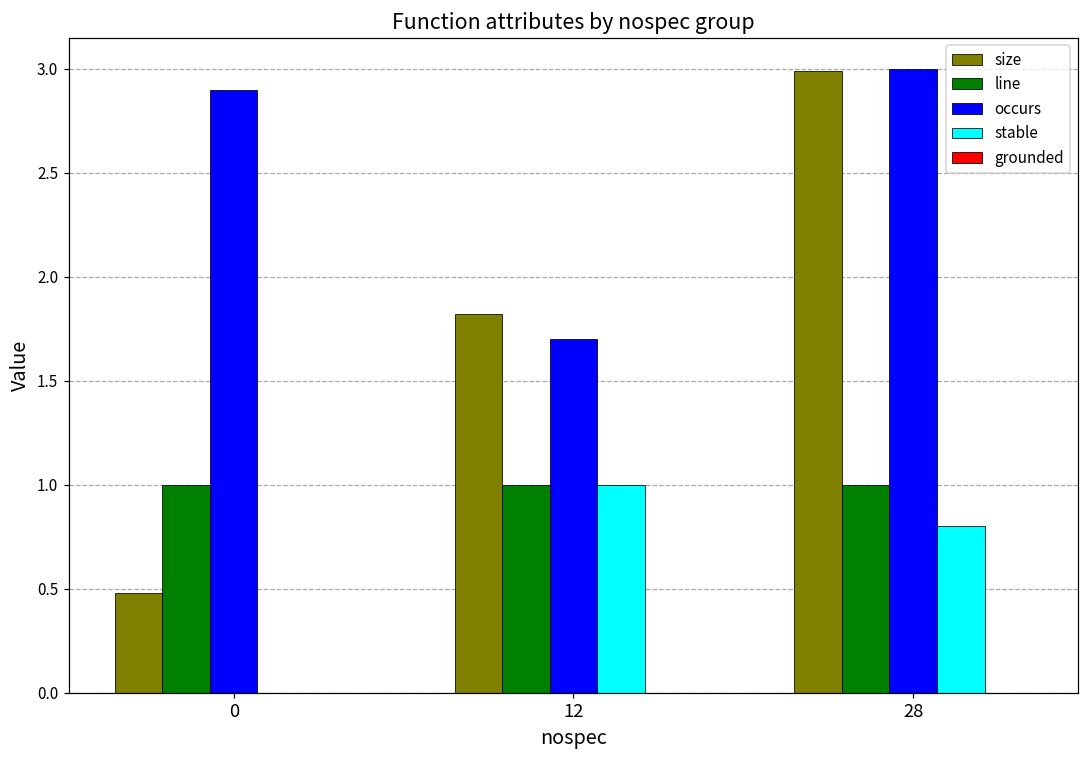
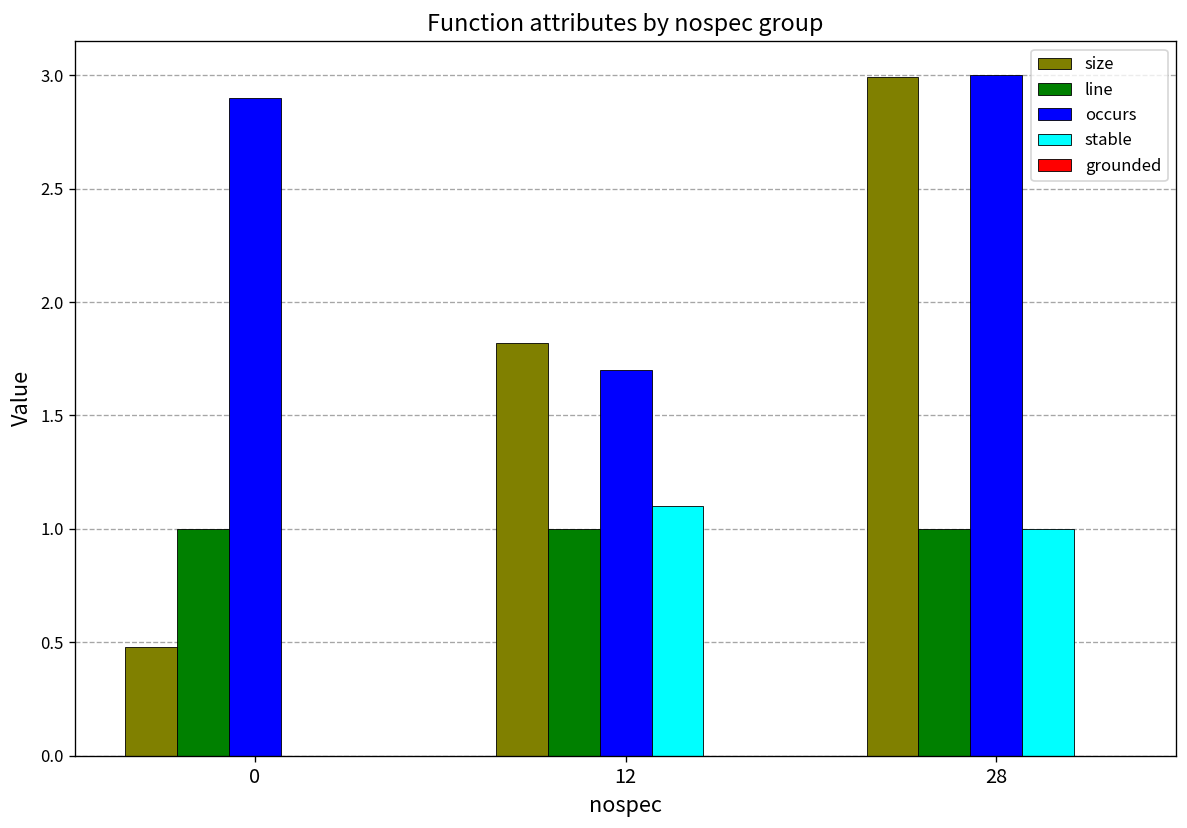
  {
    "size": {
      "0": 0.48,
      "12": 1.82,
      "28": 3.0
    },
    "line": {
      "0": 1.0,
      "12": 1.0,
      "28": 1.0
    },
    "occurs": {
      "0": 2.9,
      "12": 1.7,
      "28": 3.0
    },
    "stable": {
      "0": 0.0,
-     "12": 1.0,
-     "28": 0.8
+     "12": 1.1,
+     "28": 1.0
    },
    "grounded": {
      "0": 0.0,
      "12": 0.0,
      "28": 0.0
    }
  }
